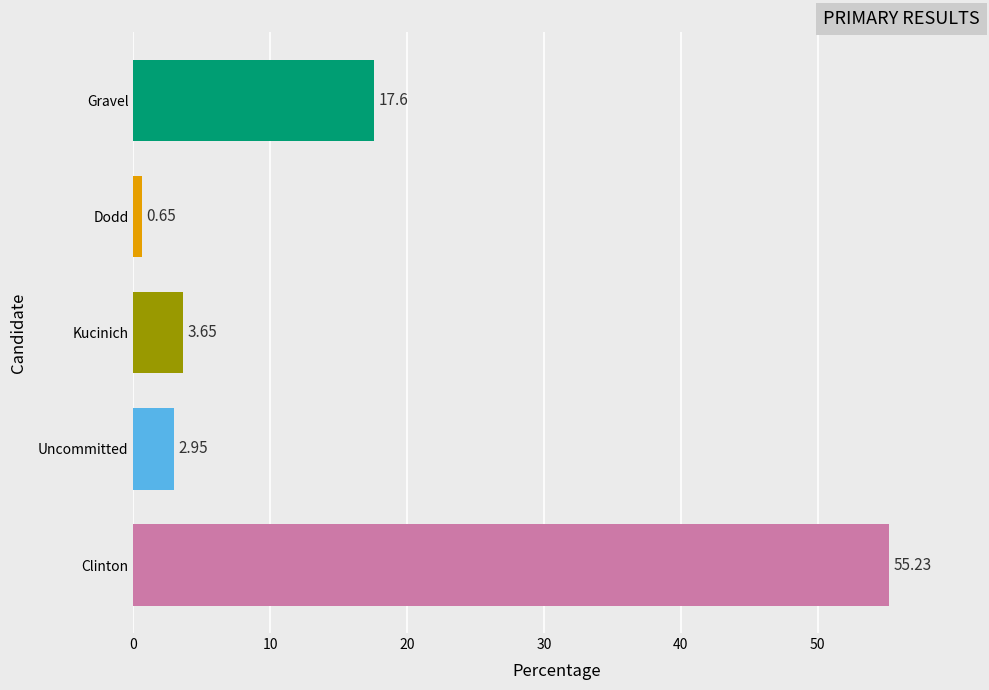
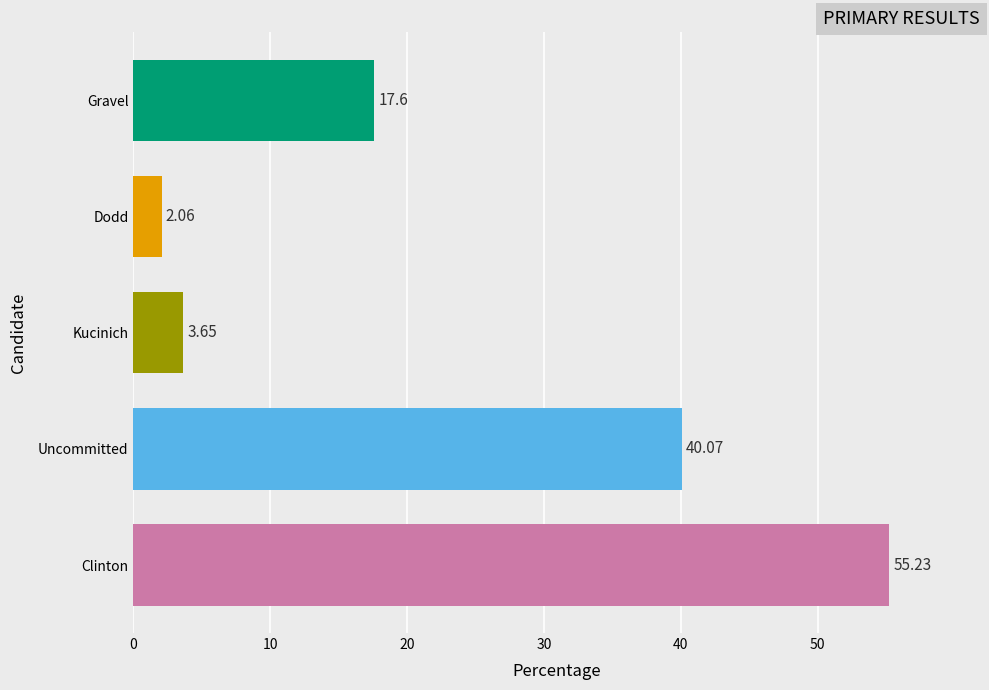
  {
    "Gravel": 17.6,
-   "Dodd": 0.65,
+   "Dodd": 2.06,
    "Kucinich": 3.65,
-   "Uncommitted": 2.95,
+   "Uncommitted": 40.07,
    "Clinton": 55.23
  }
